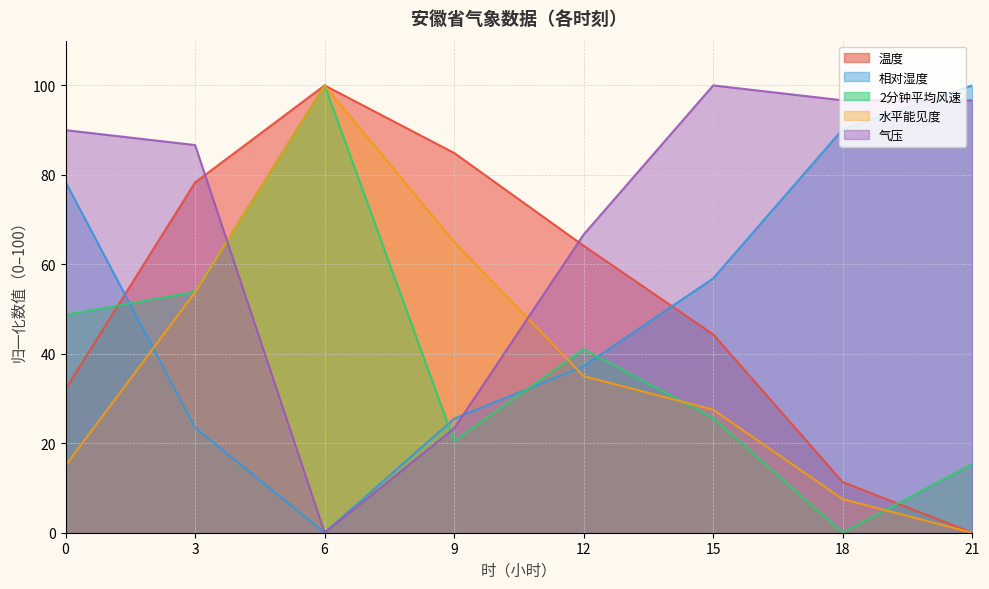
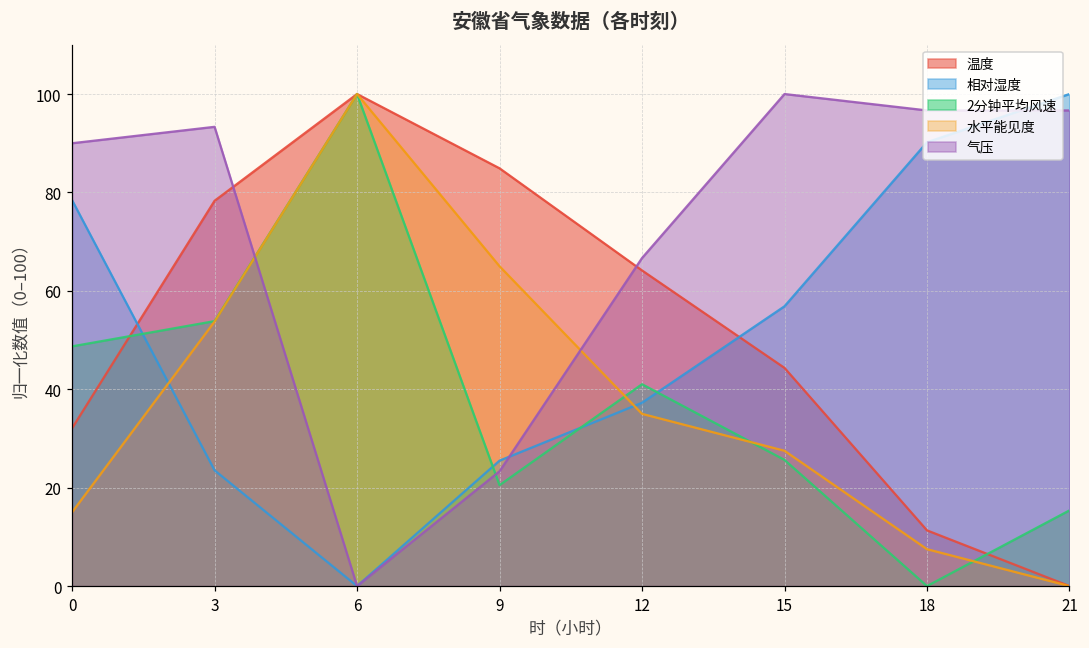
  {
    "温度": {
      "0": 32,
      "3": 78,
      "9": 85,
      "12": 64,
      "15": 44,
      "18": 11
    },
    "相对湿度": {
      "0": 78,
      "3": 24,
      "9": 25,
      "12": 37,
      "15": 57,
      "21": 100
    },
    "2分钟平均风速": {
      "0": 49,
      "9": 21,
      "12": 41,
      "15": 26,
      "18": 0,
      "21": 15
    },
    "水平能见度": {
      "0": 15,
      "9": 65,
      "12": 35,
      "15": 28,
      "18": 8
    },
    "气压": {
      "0": 90,
-     "3": 87,
+     "3": 93,
      "9": 23,
      "12": 67,
      "15": 100,
      "21": 97
    }
  }
